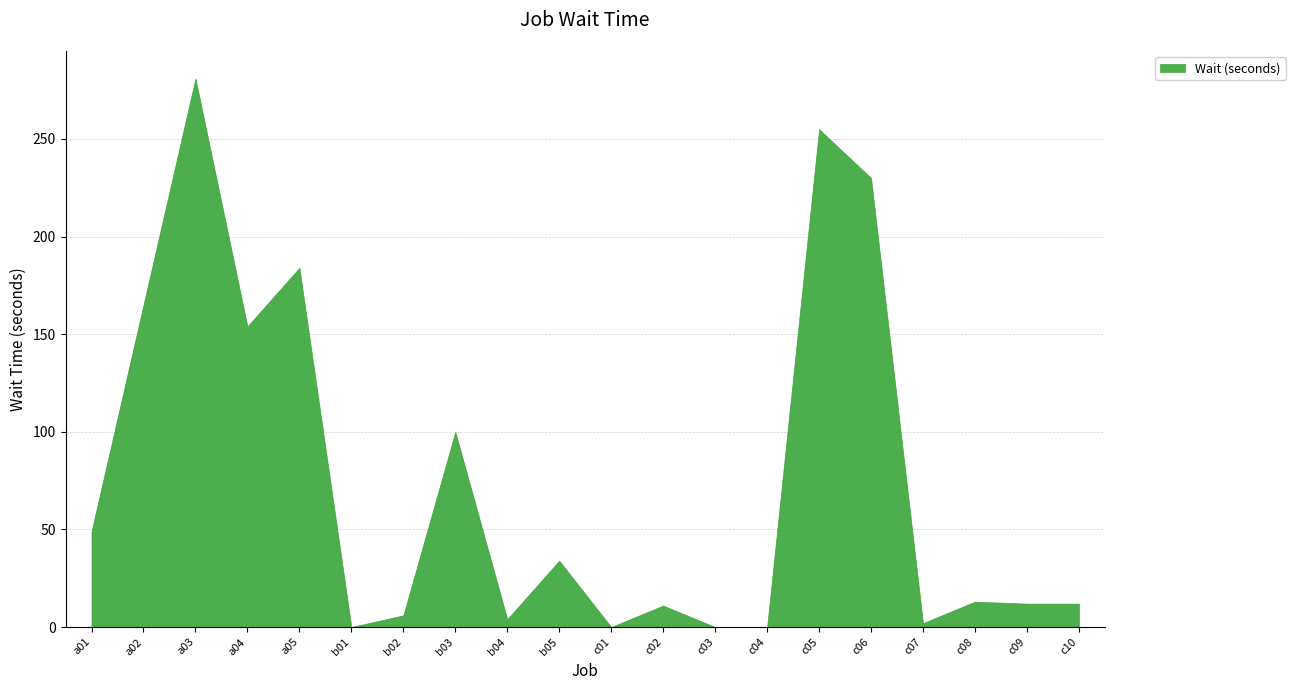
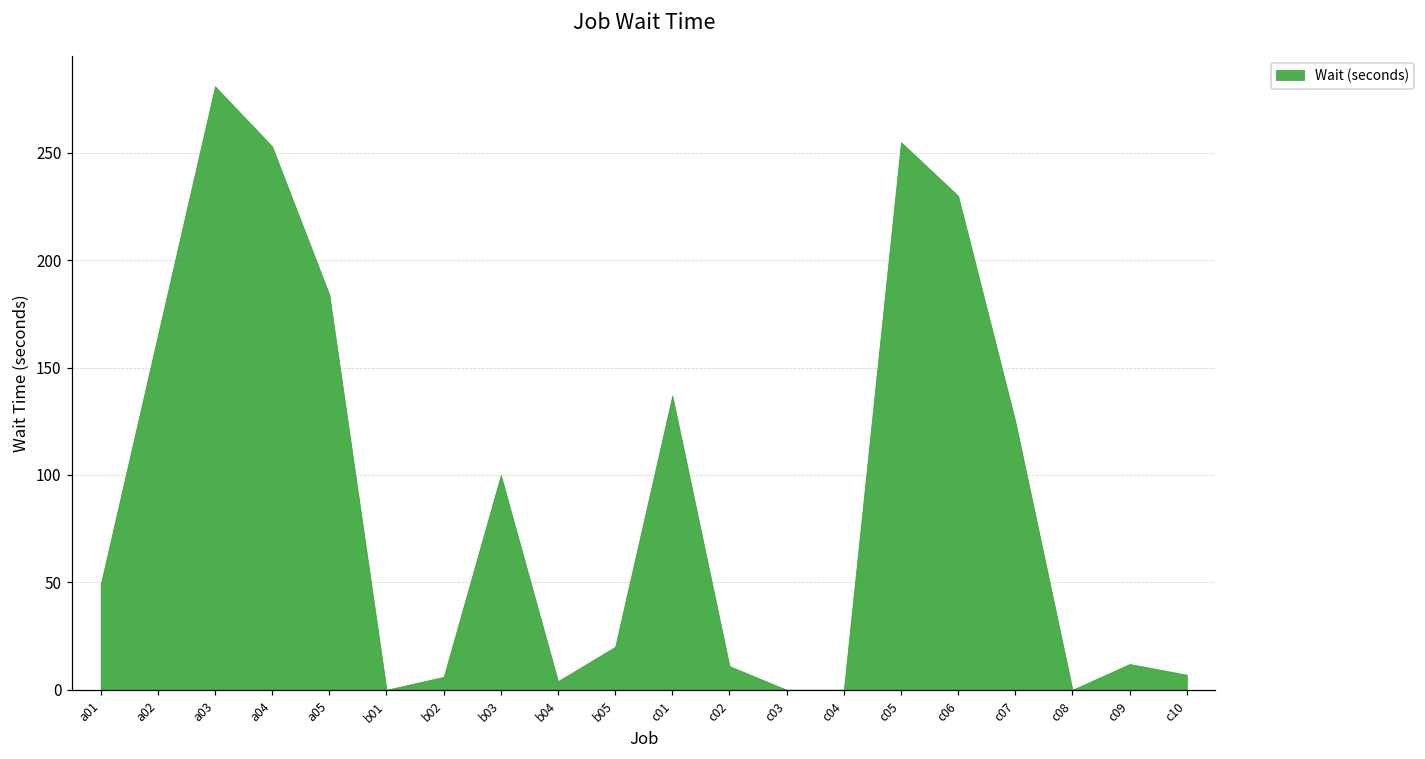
  {
    "a01": 49,
    "a02": 165,
    "a03": 281,
-   "a04": 154,
+   "a04": 253,
    "a05": 184,
    "b01": 0,
    "b02": 6,
    "b03": 100,
    "b04": 4,
-   "b05": 34,
-   "c01": 0,
+   "b05": 20,
+   "c01": 137,
    "c02": 11,
    "c03": 0,
    "c04": 0,
    "c05": 255,
    "c06": 230,
-   "c07": 2,
-   "c08": 13,
+   "c07": 125,
+   "c08": 0,
    "c09": 12,
-   "c10": 12
+   "c10": 7
  }
